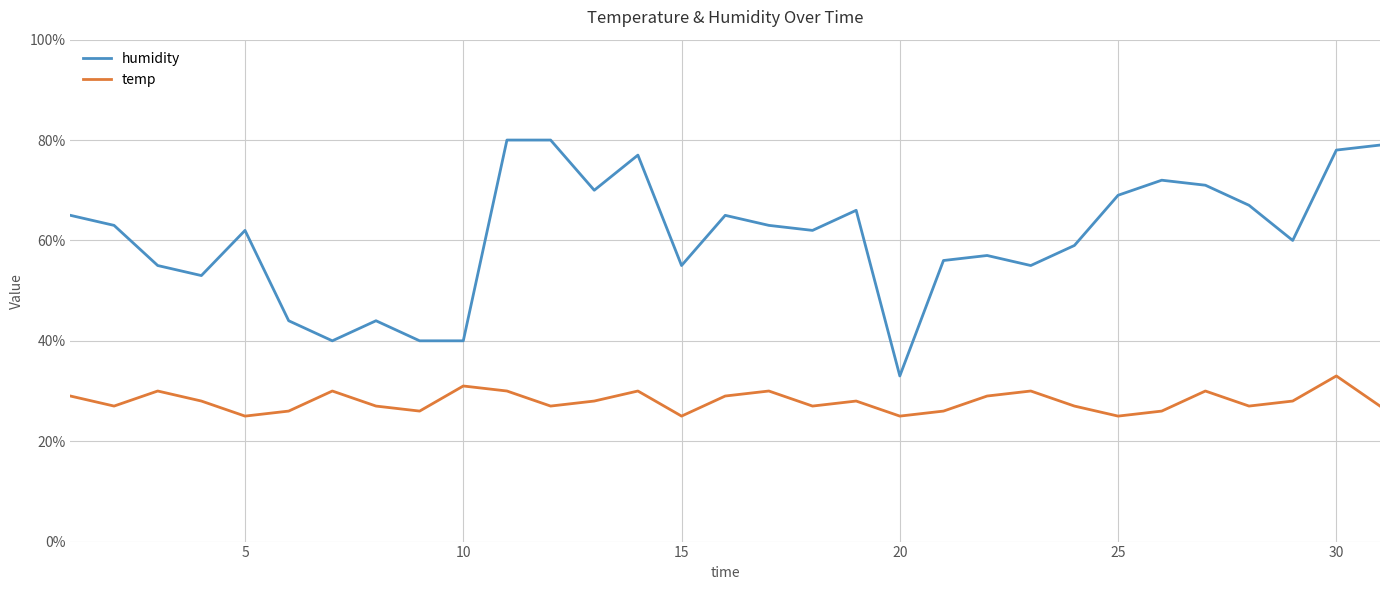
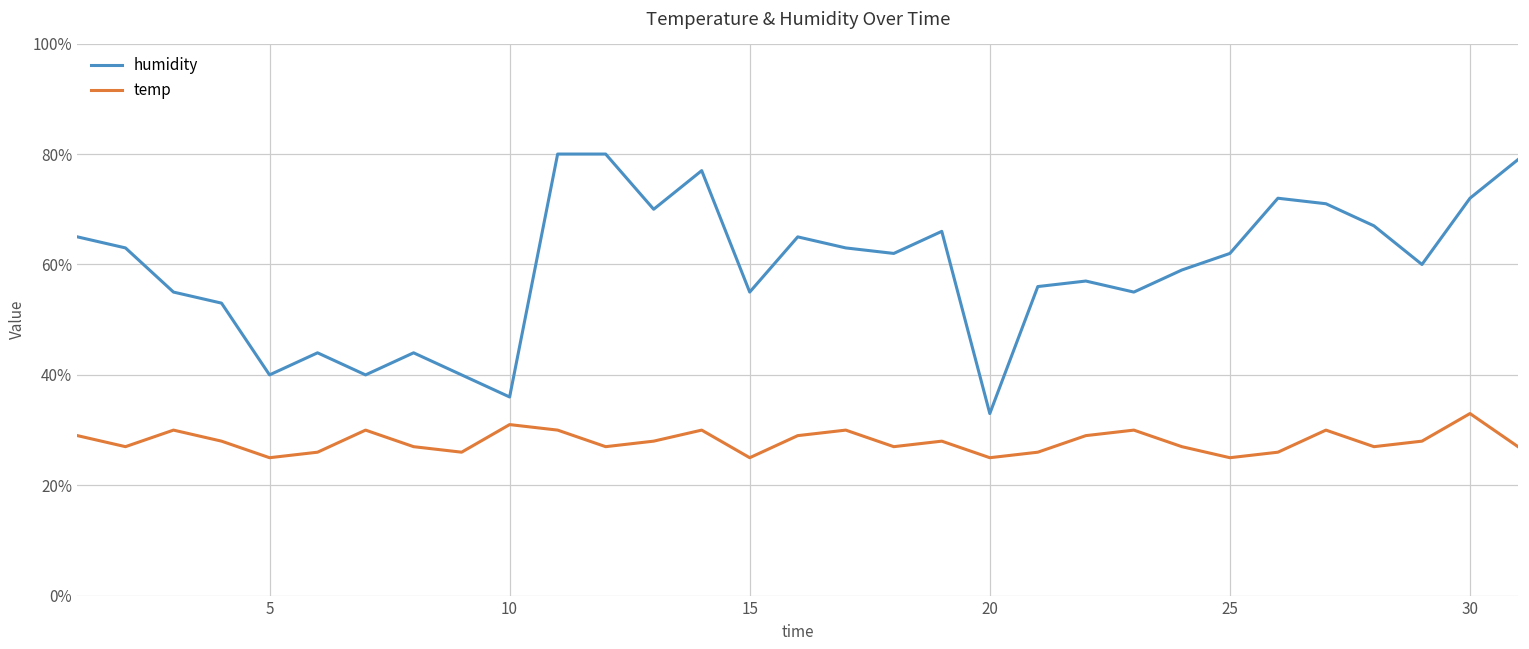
  {
    "humidity": {
-     "5": "62%",
-     "10": "40%",
+     "5": "40%",
+     "10": "36%",
      "15": "55%",
      "20": "33%",
-     "25": "69%",
-     "30": "78%"
+     "25": "62%",
+     "30": "72%"
    },
    "temp": {
      "5": "25%",
      "10": "31%",
      "15": "25%",
      "20": "25%",
      "25": "25%",
      "30": "33%"
    }
  }
